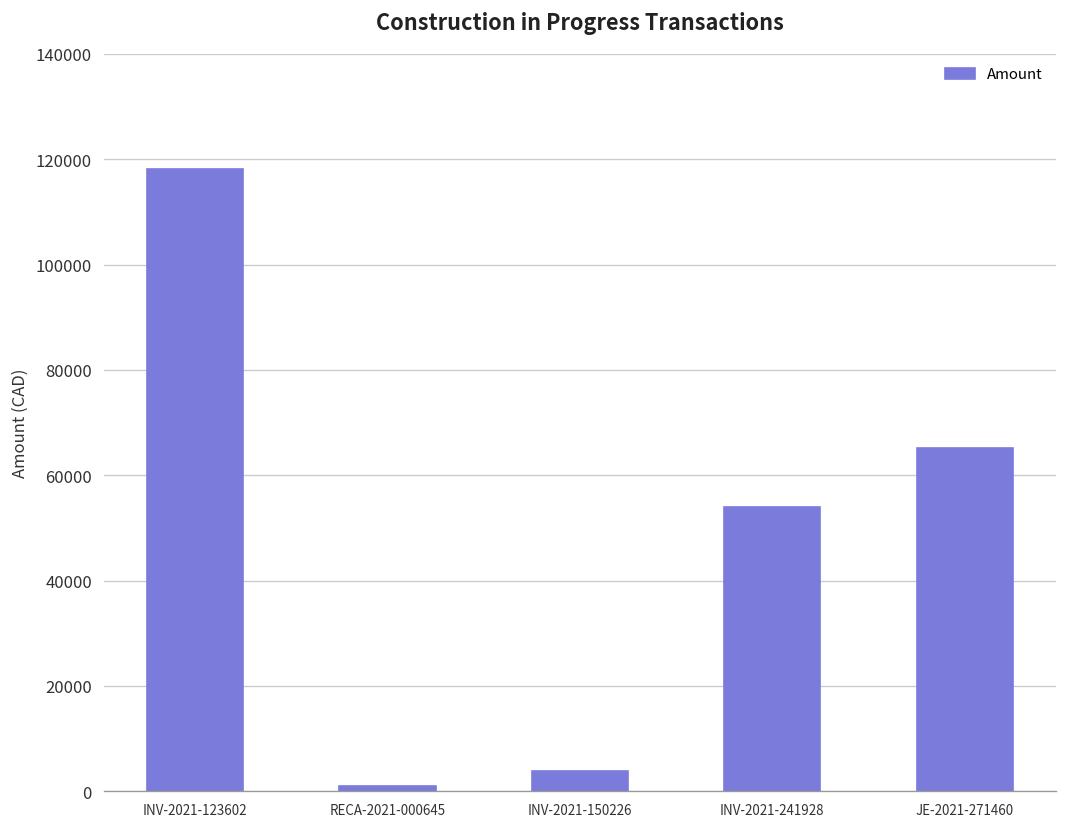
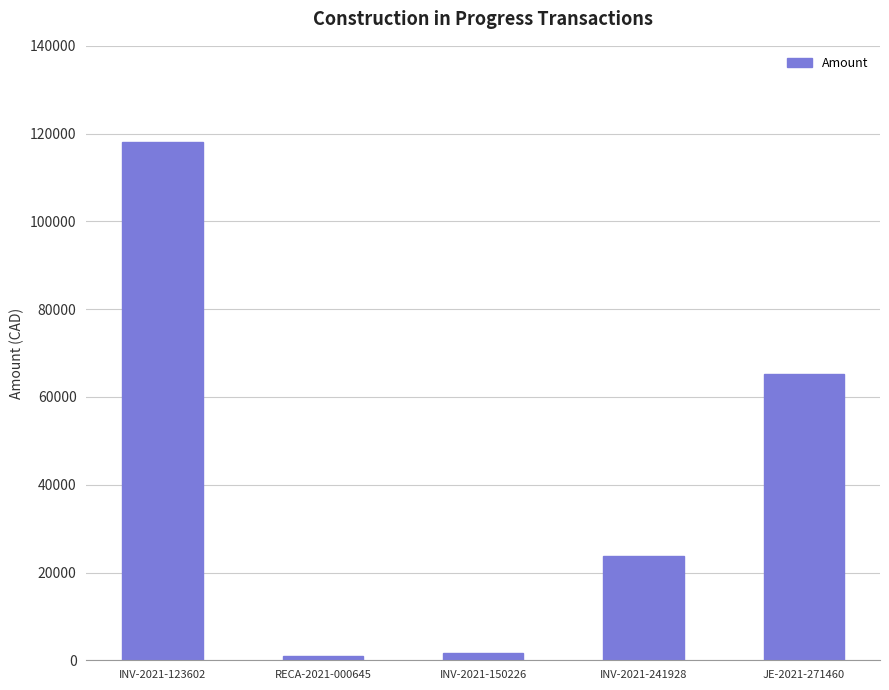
  {
    "INV-2021-123602": 118000,
    "RECA-2021-000645": 1000,
-   "INV-2021-150226": 4000,
-   "INV-2021-241928": 54000,
+   "INV-2021-150226": 2000,
+   "INV-2021-241928": 24000,
    "JE-2021-271460": 65000
  }
